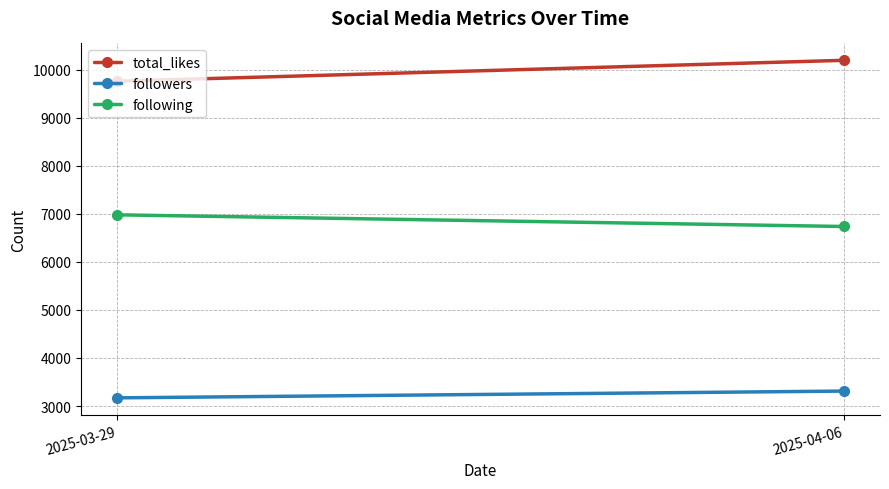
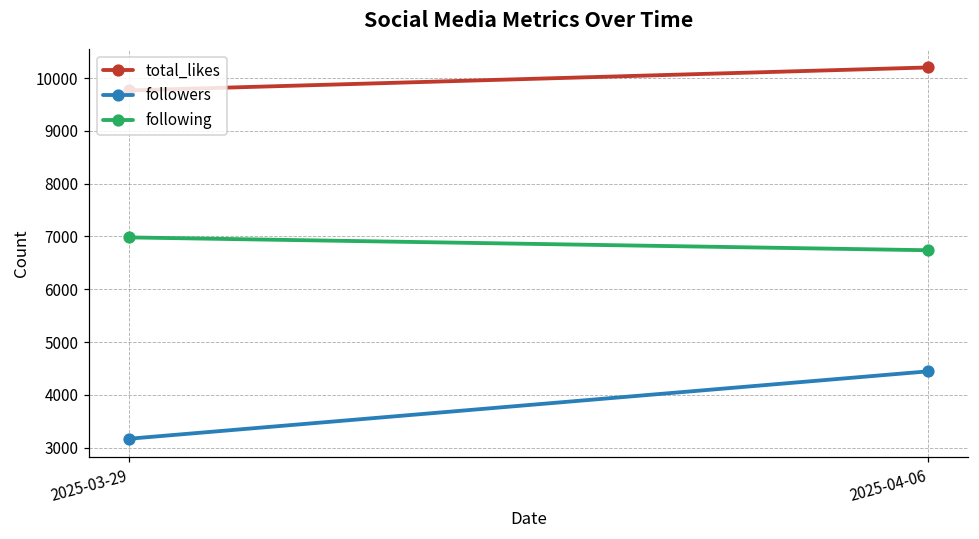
  {
    "total_likes": {
      "2025-04-06": 10200
    },
    "followers": {
      "2025-03-29": 3200,
-     "2025-04-06": 3300
+     "2025-04-06": 4400
    },
    "following": {
      "2025-03-29": 7000,
      "2025-04-06": 6700
    }
  }
